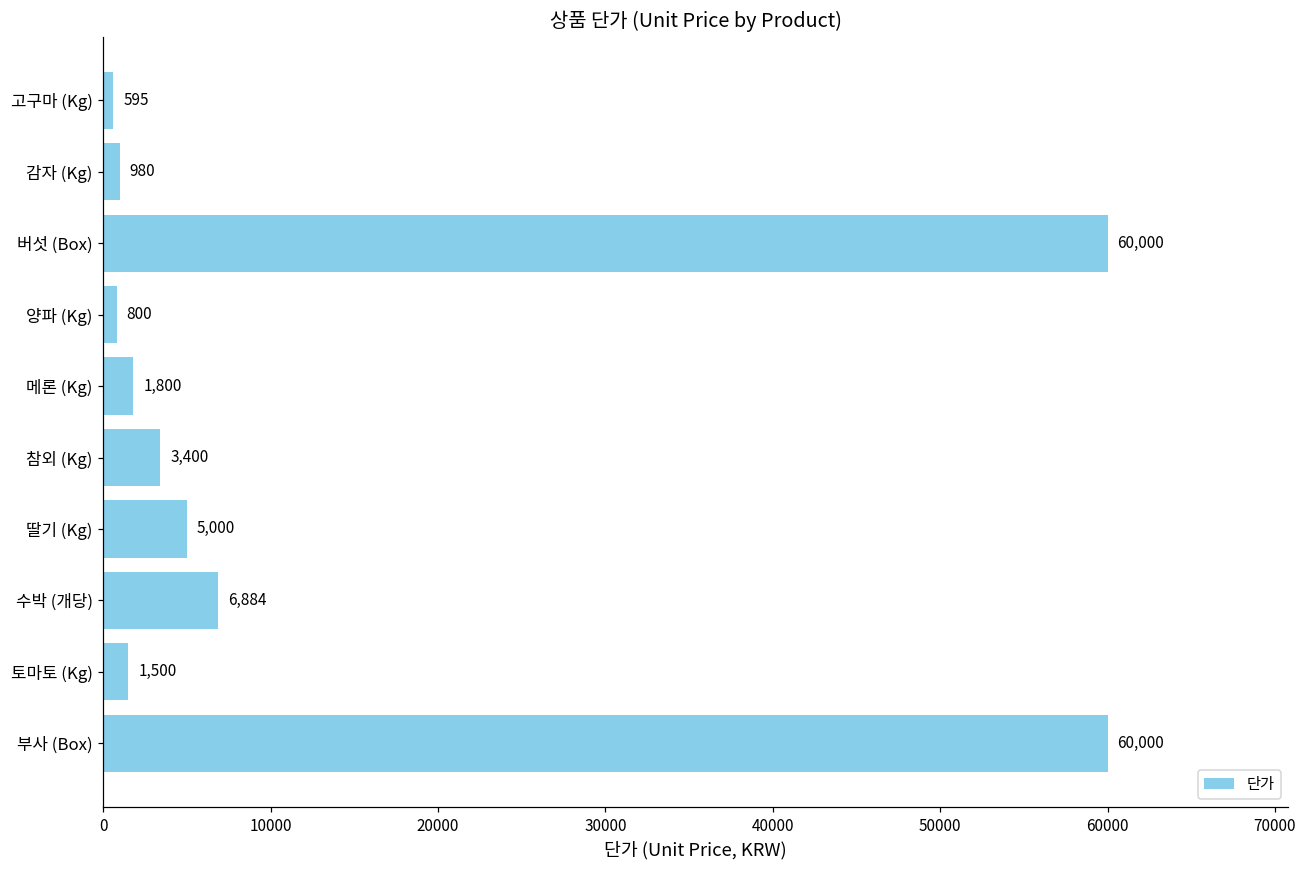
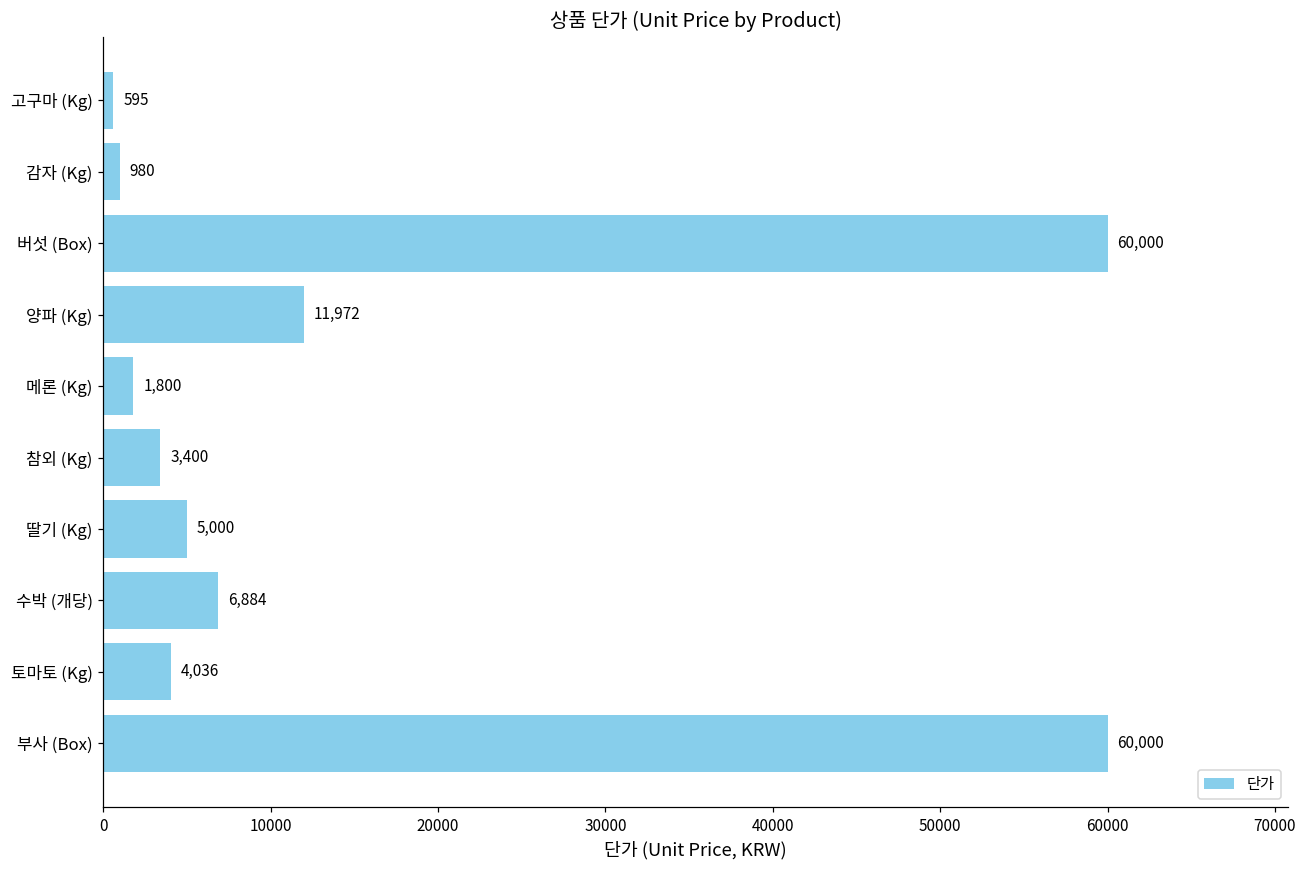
  {
    "고구마 (Kg)": "595",
    "감자 (Kg)": "980",
    "버섯 (Box)": "60,000",
-   "양파 (Kg)": "800",
+   "양파 (Kg)": "11,972",
    "메론 (Kg)": "1,800",
    "참외 (Kg)": "3,400",
    "딸기 (Kg)": "5,000",
    "수박 (개당)": "6,884",
-   "토마토 (Kg)": "1,500",
+   "토마토 (Kg)": "4,036",
    "부사 (Box)": "60,000"
  }
